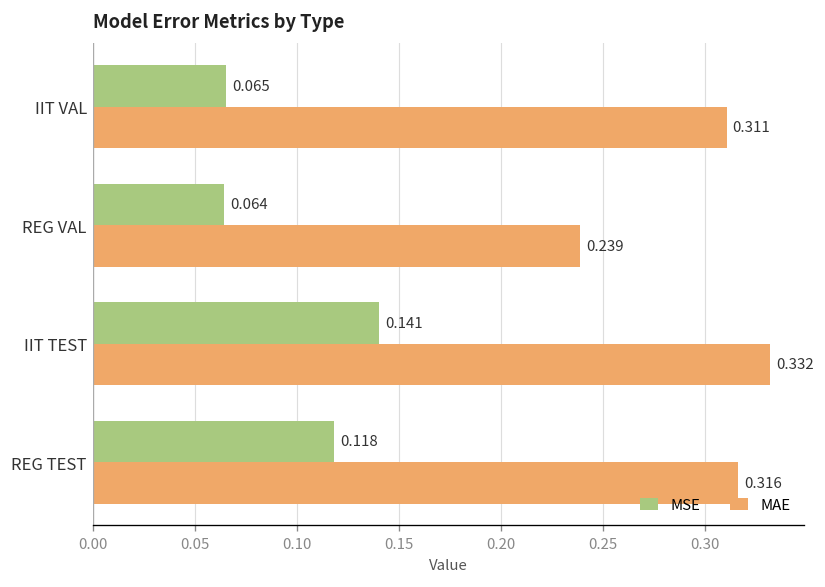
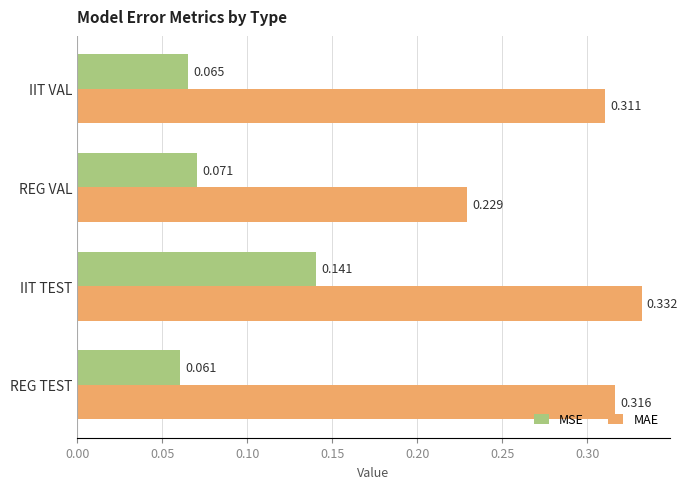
  {
    "MSE": {
      "IIT VAL": 0.065,
-     "REG VAL": 0.064,
+     "REG VAL": 0.071,
      "IIT TEST": 0.141,
-     "REG TEST": 0.118
+     "REG TEST": 0.061
    },
    "MAE": {
      "IIT VAL": 0.311,
-     "REG VAL": 0.239,
+     "REG VAL": 0.229,
      "IIT TEST": 0.332,
      "REG TEST": 0.316
    }
  }
